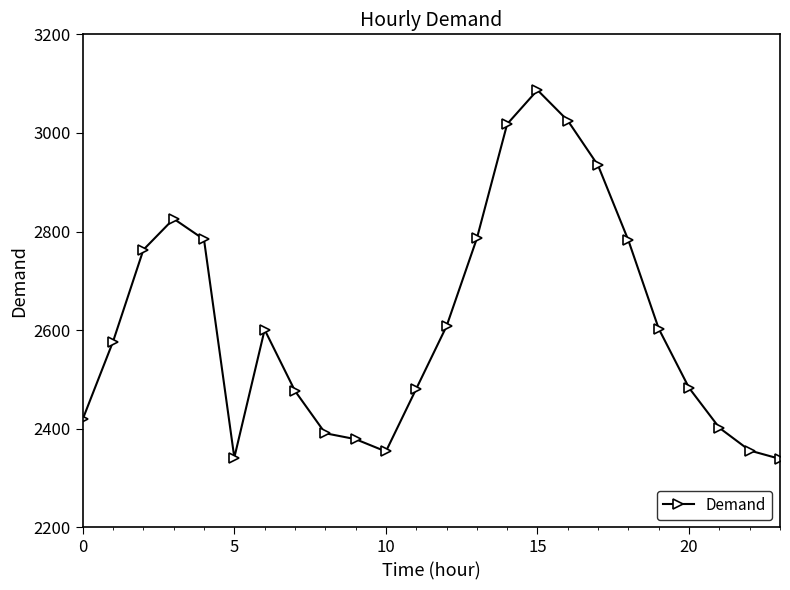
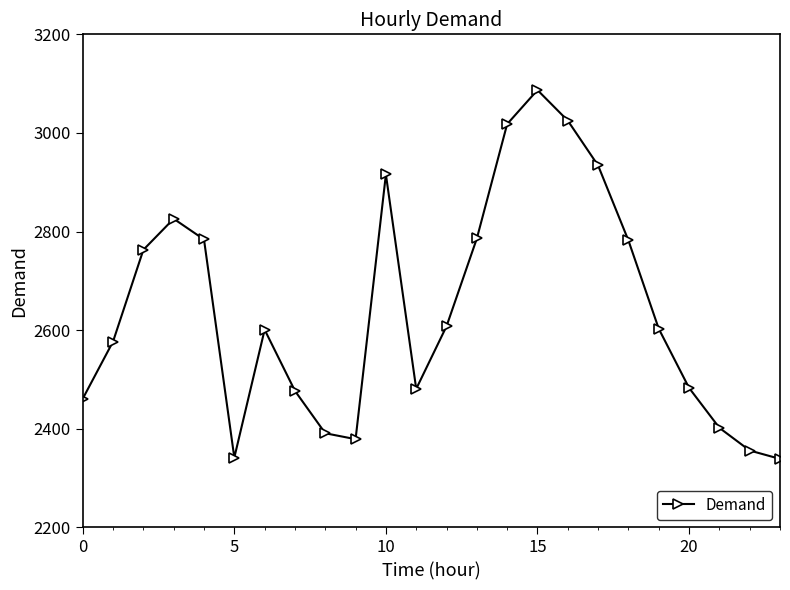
  {
-   "0": 2420,
+   "0": 2460,
    "5": 2340,
-   "10": 2350,
+   "10": 2920,
    "15": 3090,
    "20": 2480
  }
